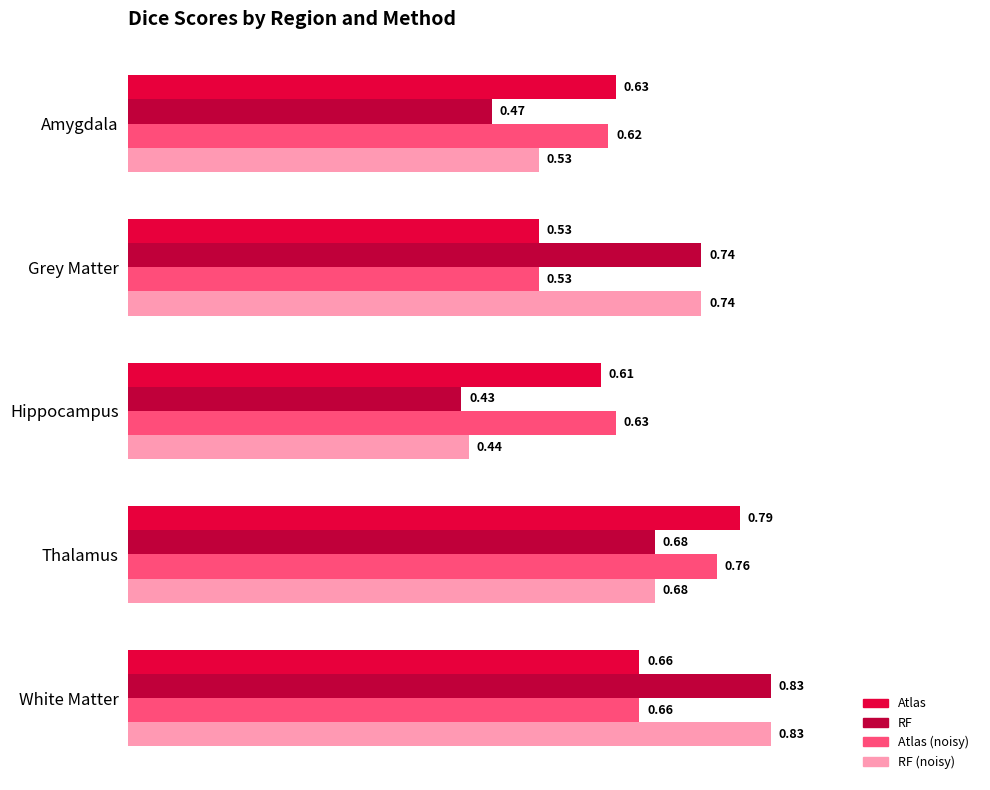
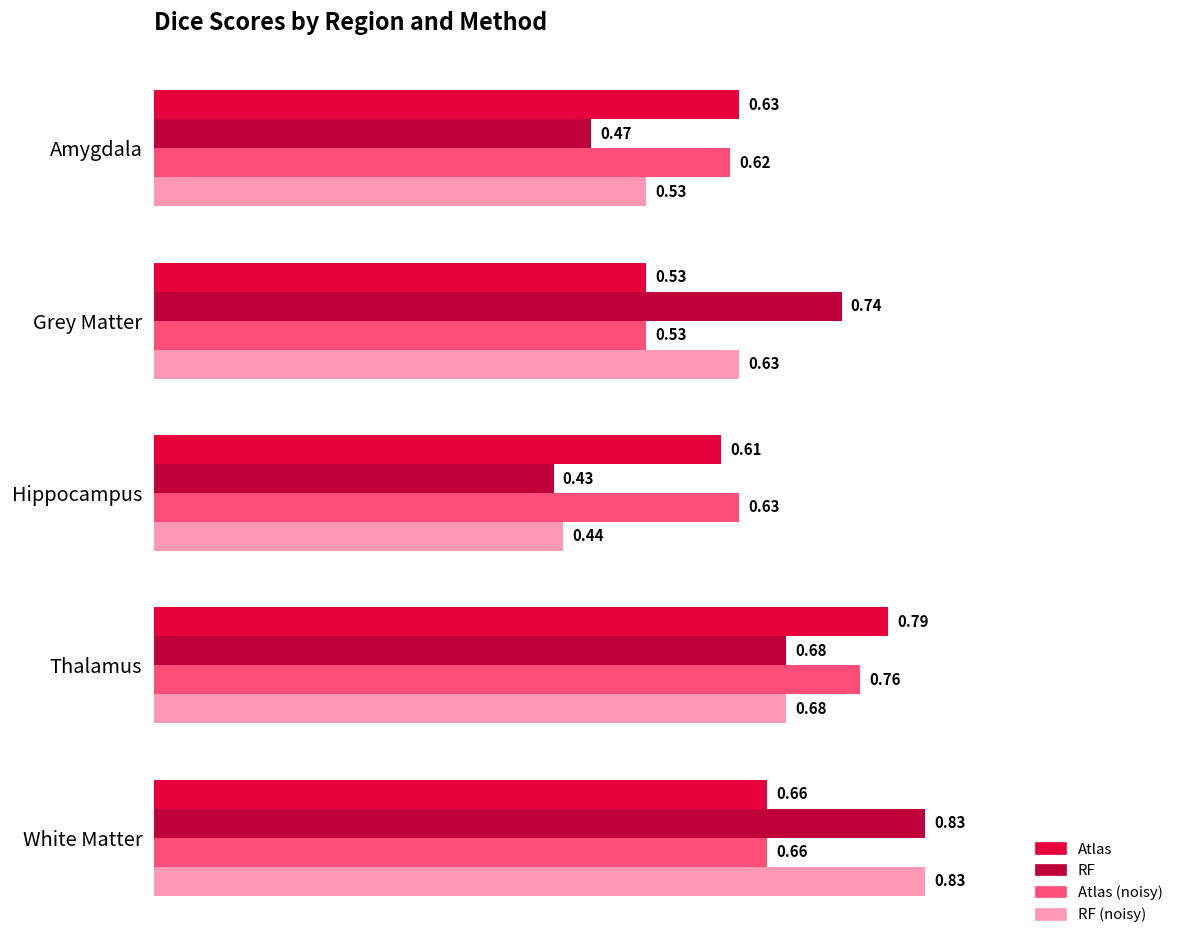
  {
    "Atlas (noisy)": {
      "Amygdala": 0.62,
      "Grey Matter": 0.53,
      "Hippocampus": 0.63,
      "Thalamus": 0.76,
      "White Matter": 0.66
    },
    "RF (noisy)": {
      "Amygdala": 0.53,
-     "Grey Matter": 0.74,
+     "Grey Matter": 0.63,
      "Hippocampus": 0.44,
      "Thalamus": 0.68,
      "White Matter": 0.83
    }
  }
